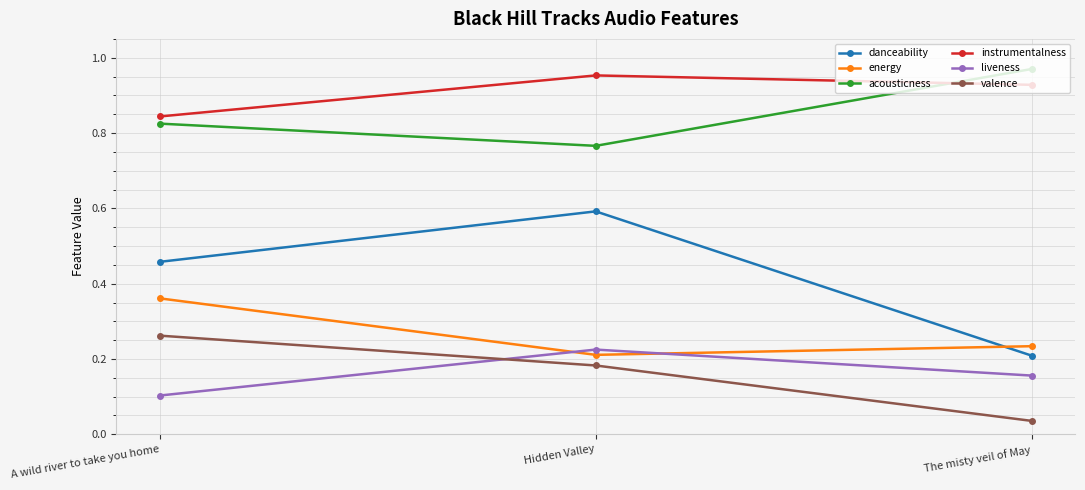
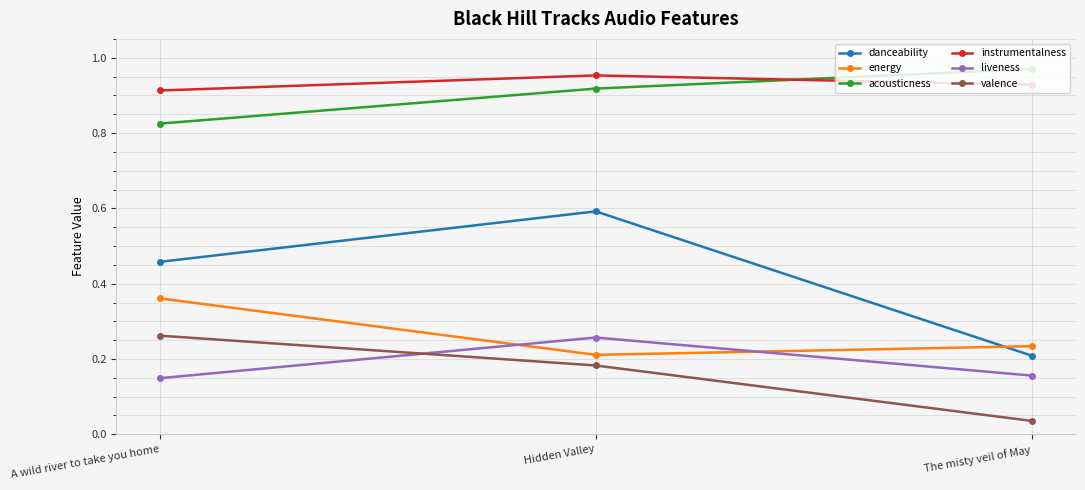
  {
    "danceability": {
      "A wild river to take you home": 0.46,
      "Hidden Valley": 0.59,
      "The misty veil of May": 0.21
    },
    "energy": {
      "A wild river to take you home": 0.36,
      "Hidden Valley": 0.21,
      "The misty veil of May": 0.23
    },
    "acousticness": {
      "A wild river to take you home": 0.83,
-     "Hidden Valley": 0.77
+     "Hidden Valley": 0.92
    },
    "instrumentalness": {
-     "A wild river to take you home": 0.84,
+     "A wild river to take you home": 0.91,
      "Hidden Valley": 0.95
    },
    "liveness": {
-     "A wild river to take you home": 0.10,
-     "Hidden Valley": 0.23,
+     "A wild river to take you home": 0.15,
+     "Hidden Valley": 0.26,
      "The misty veil of May": 0.16
    },
    "valence": {
      "A wild river to take you home": 0.26,
      "Hidden Valley": 0.18,
      "The misty veil of May": 0.04
    }
  }
